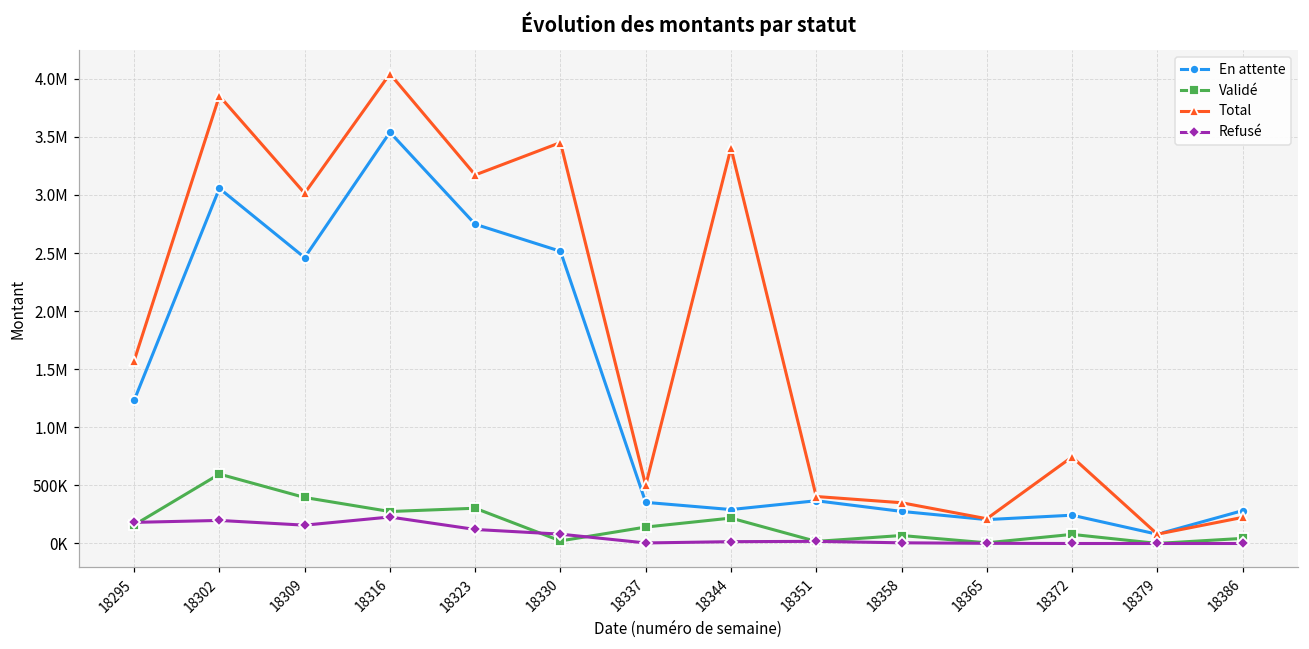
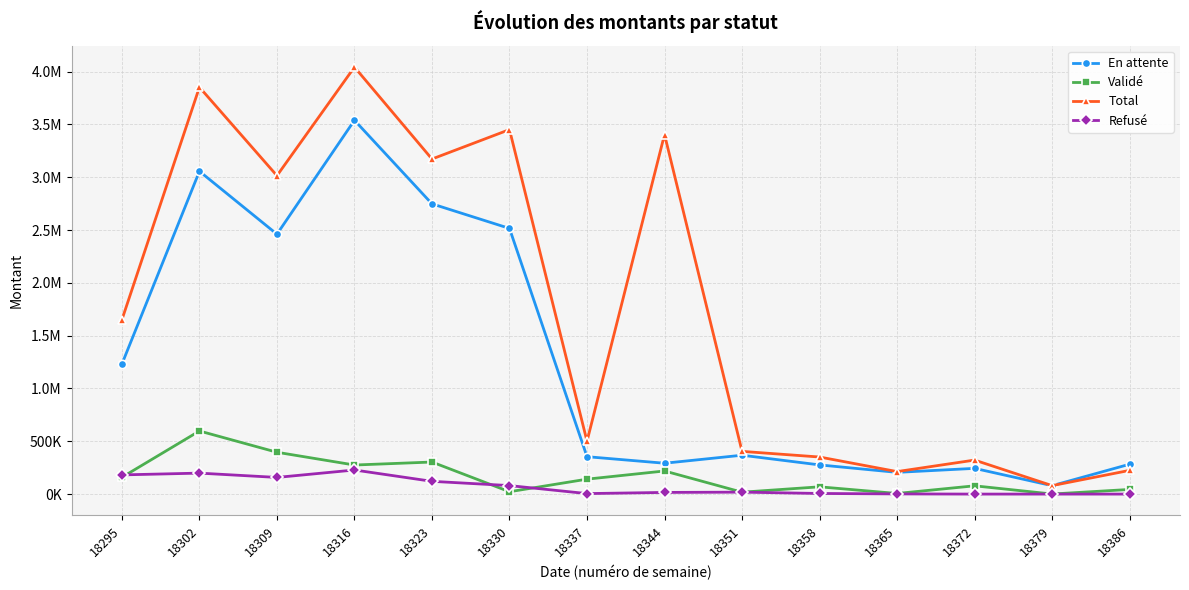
  {
    "En attente": {
      "18295": 1230000,
      "18302": 3060000,
      "18309": 2460000,
      "18316": 3540000,
      "18323": 2750000,
      "18330": 2520000,
      "18337": 350000,
      "18344": 290000,
      "18351": 370000,
      "18358": 280000,
      "18372": 240000,
      "18386": 280000
    },
    "Validé": {
      "18302": 600000,
      "18309": 400000,
      "18316": 280000,
      "18323": 300000,
      "18330": 20000,
      "18337": 140000,
      "18344": 220000,
      "18358": 70000,
      "18372": 80000,
      "18386": 40000
    },
    "Total": {
-     "18295": 1570000,
+     "18295": 1650000,
      "18302": 3850000,
      "18309": 3010000,
      "18316": 4040000,
      "18323": 3170000,
      "18330": 3450000,
      "18337": 500000,
      "18344": 3400000,
      "18351": 400000,
      "18358": 350000,
-     "18372": 750000,
+     "18372": 320000,
      "18386": 220000
    },
    "Refusé": {
      "18302": 200000,
      "18309": 160000,
      "18316": 230000,
      "18323": 120000,
      "18330": 80000,
      "18337": 0,
      "18344": 20000,
      "18358": 10000,
      "18372": 0,
      "18386": 0
    }
  }
